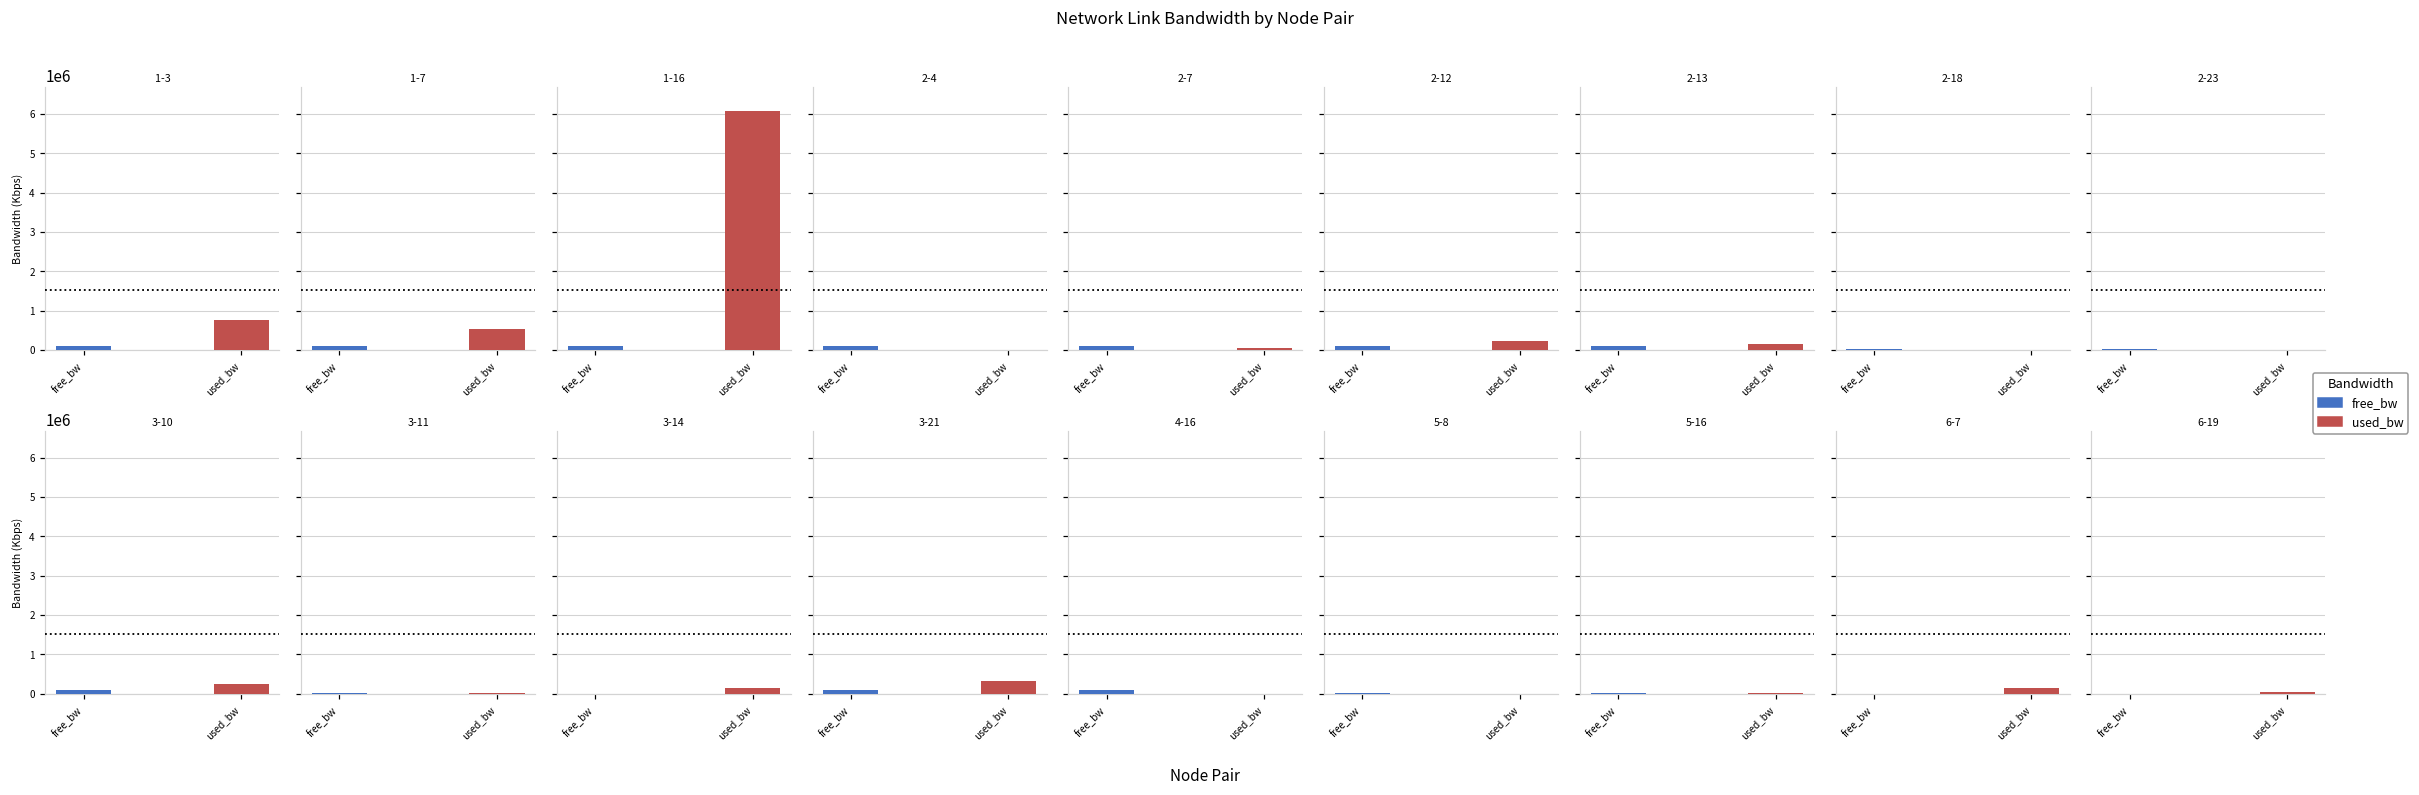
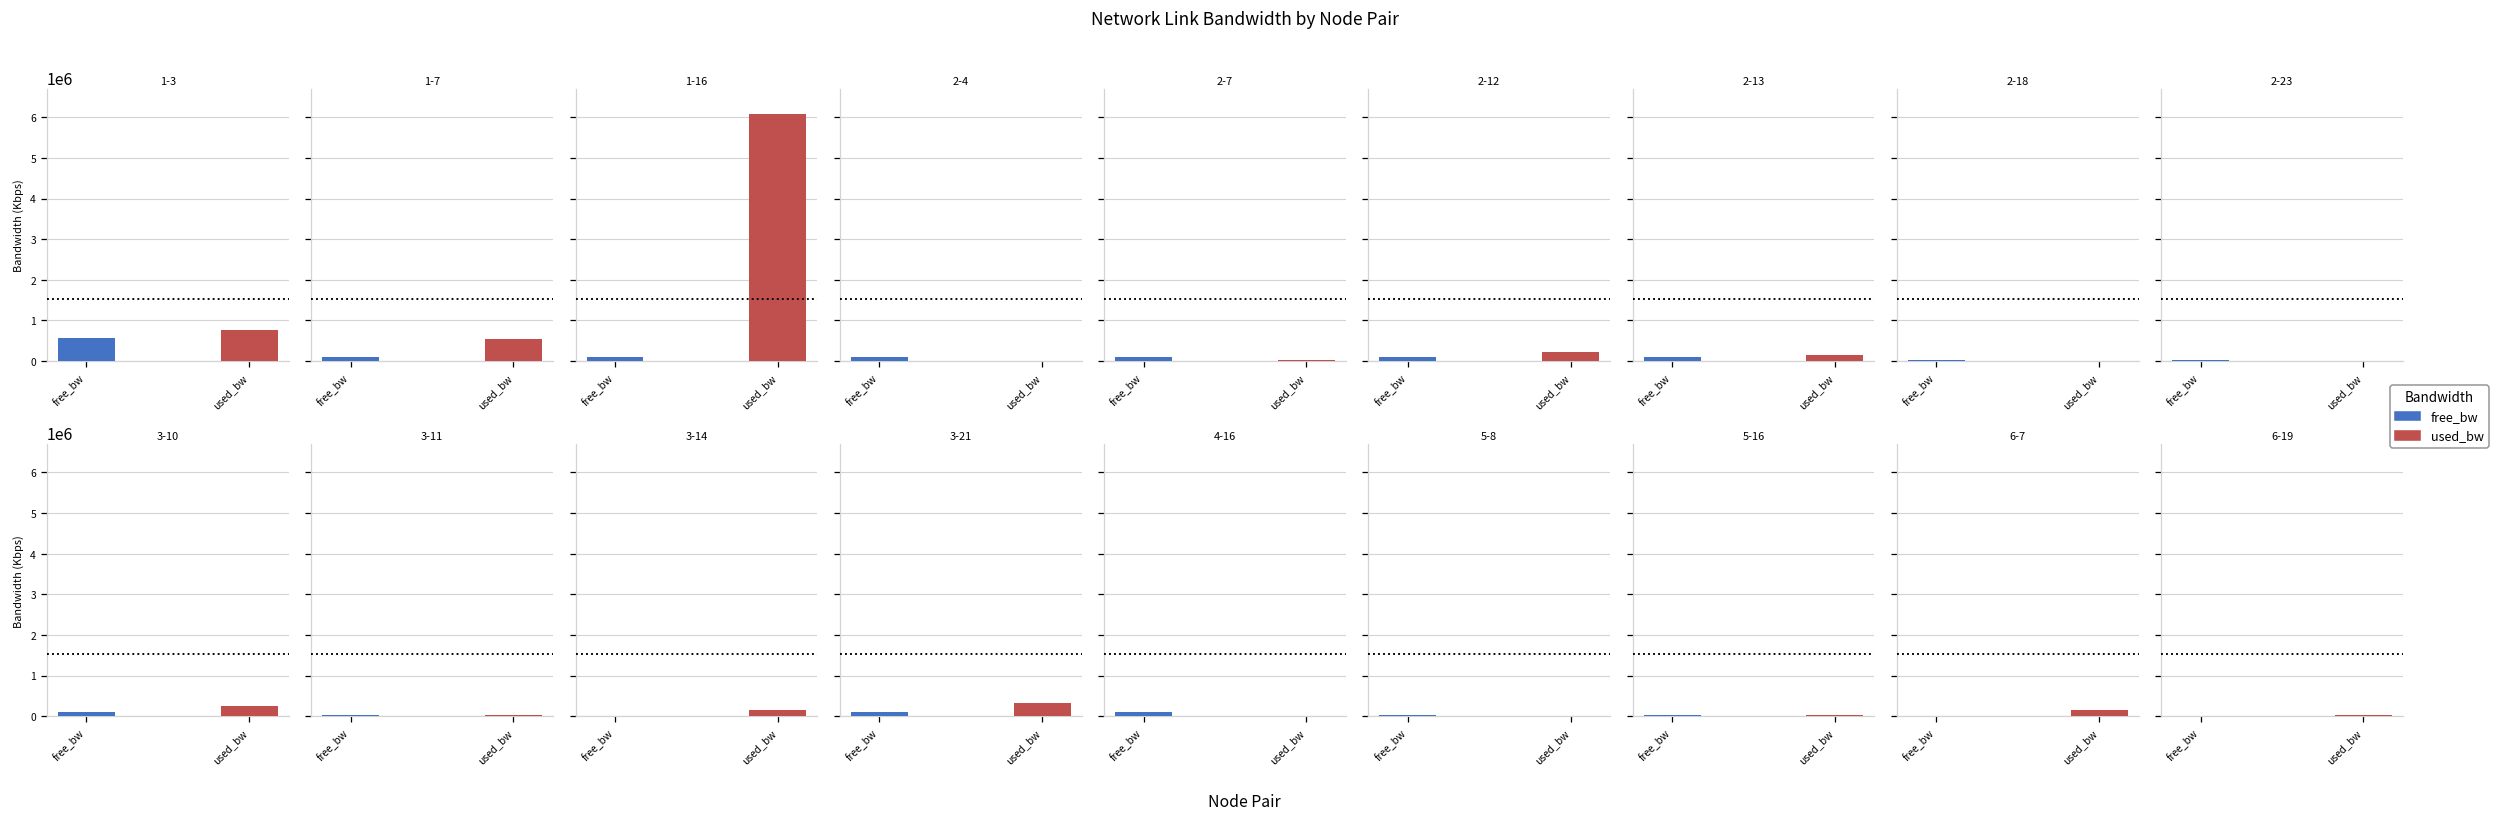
  {
    "1-3": {
-     "free_bw": 100000,
+     "free_bw": 600000,
      "used_bw": 800000
    },
    "3-10": {
      "free_bw": 100000,
      "used_bw": 300000
    }
  }
